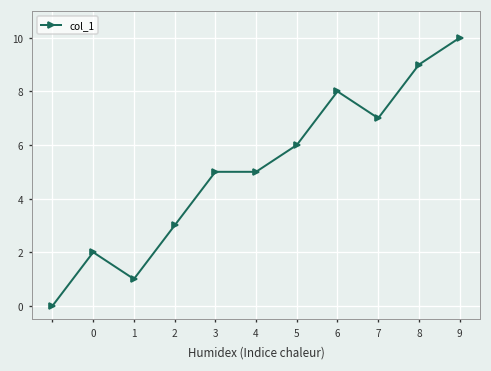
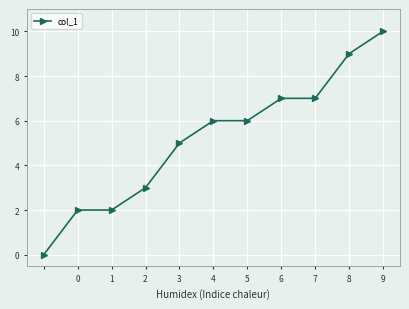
  {
    "0": 2,
-   "1": 1,
+   "1": 2,
    "2": 3,
    "3": 5,
-   "4": 5,
+   "4": 6,
    "5": 6,
-   "6": 8,
+   "6": 7,
    "7": 7,
    "8": 9,
    "9": 10
  }
